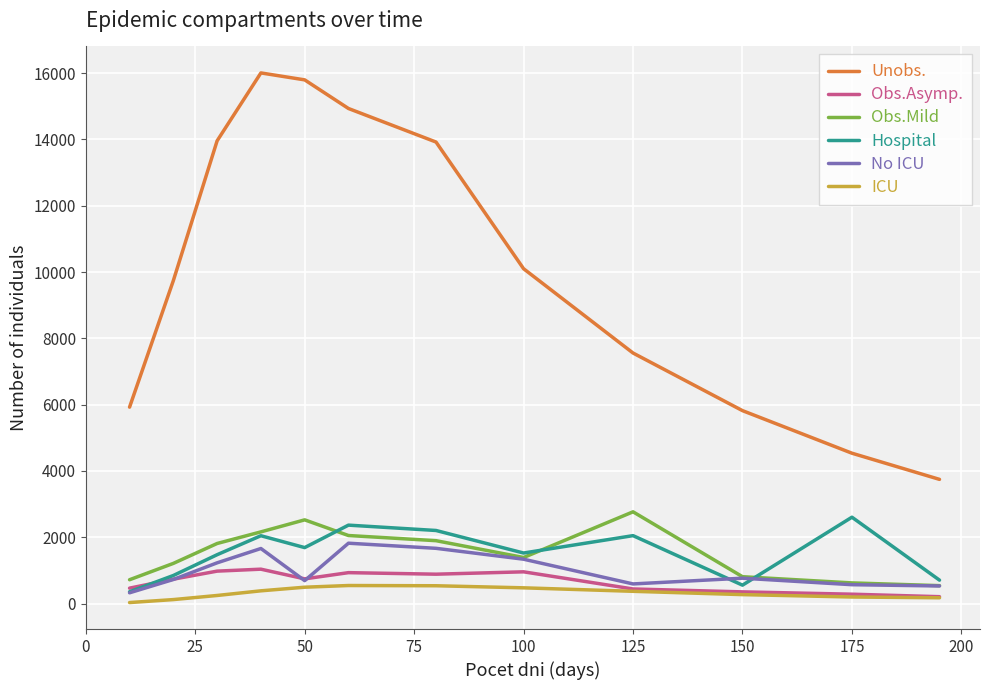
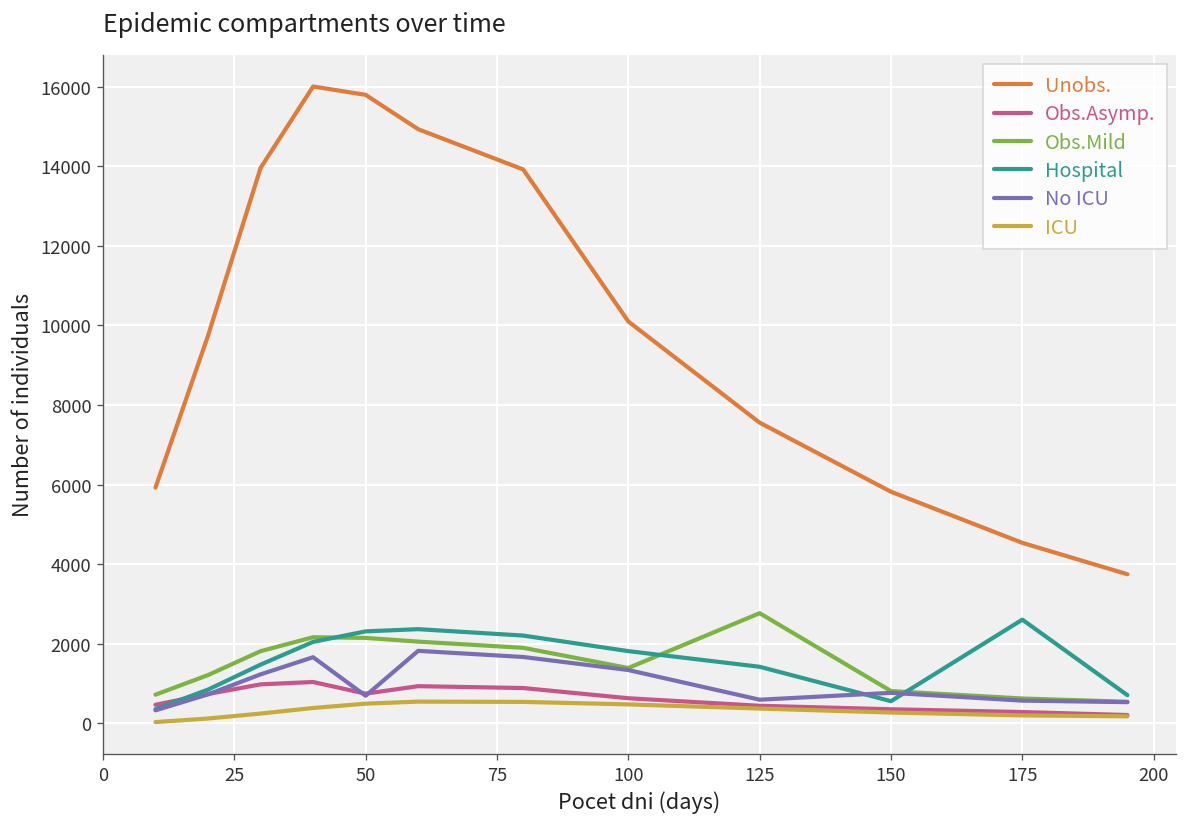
  {
    "Obs.Asymp.": {
-     "100": 1000,
+     "100": 600,
      "150": 400,
      "175": 300
    },
    "Obs.Mild": {
-     "50": 2500,
+     "50": 2100,
      "125": 2800
    },
    "Hospital": {
-     "50": 1700,
-     "100": 1500,
-     "125": 2000,
+     "50": 2300,
+     "100": 1800,
+     "125": 1400,
      "150": 600,
      "175": 2600
    },
    "No ICU": {
      "125": 600
    }
  }
